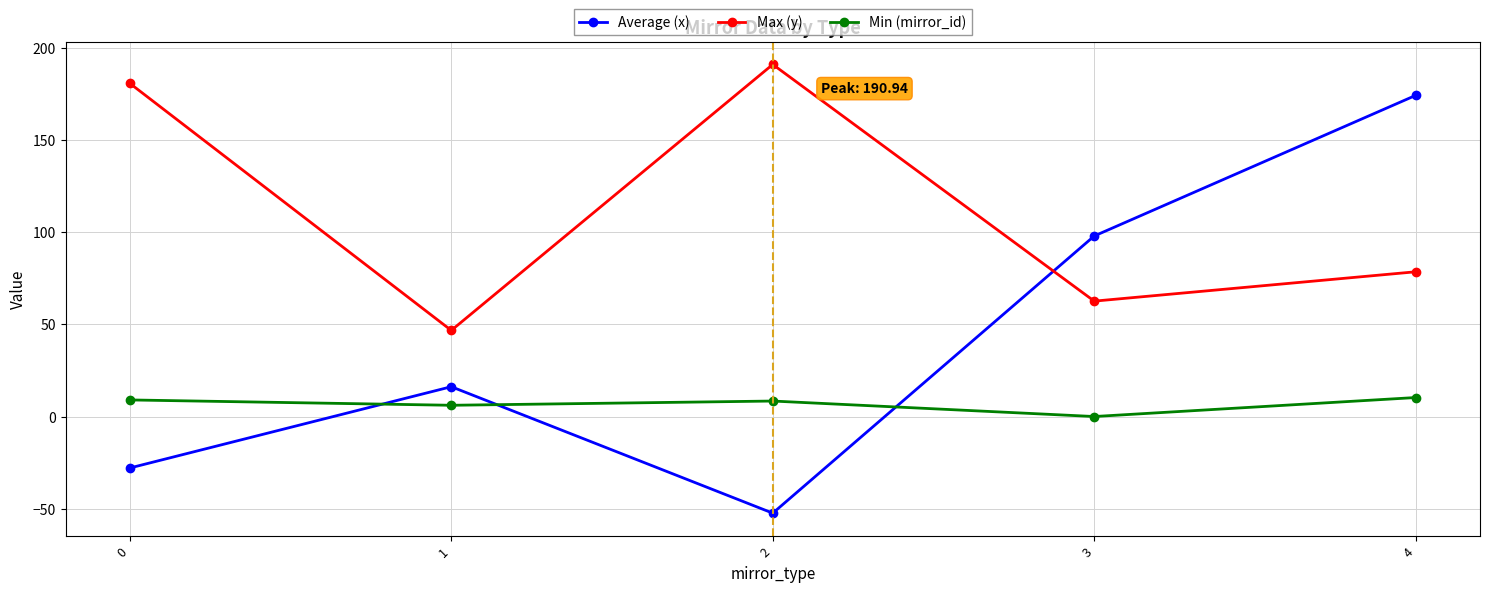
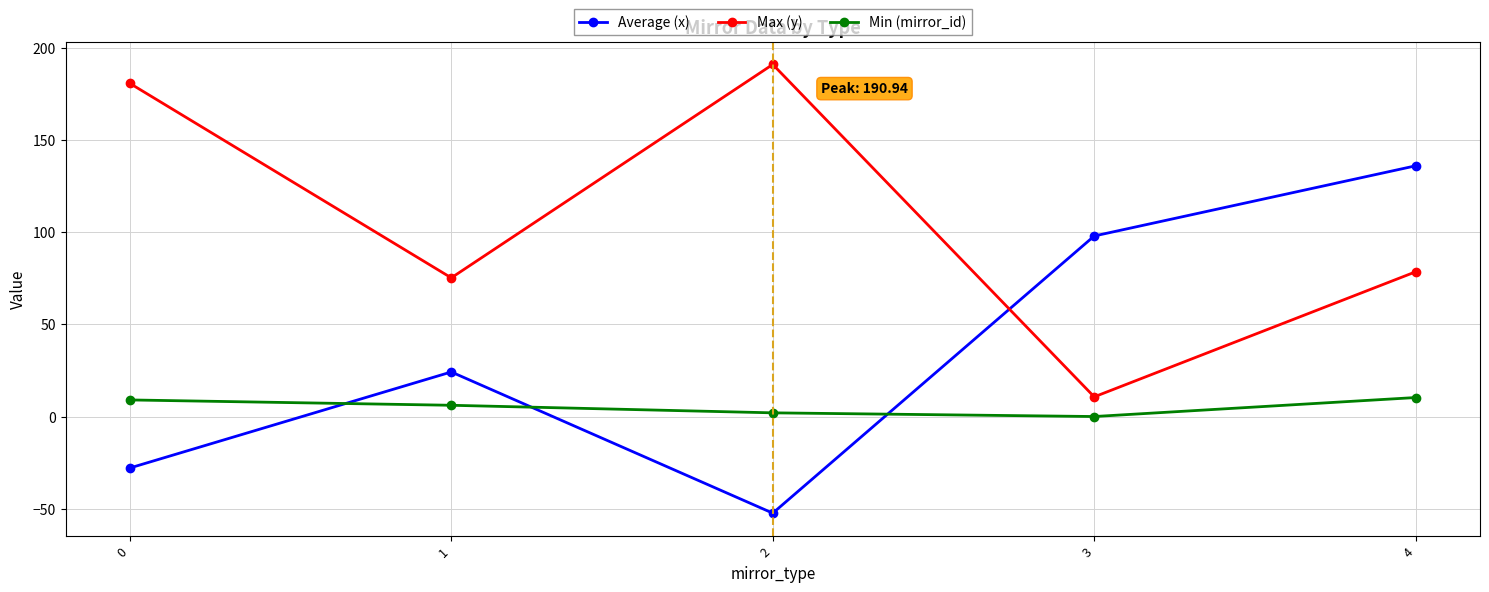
  {
    "Average (x)": {
      "0": -28,
-     "1": 16,
+     "1": 24,
      "2": -52,
      "3": 98,
-     "4": 174
+     "4": 136
    },
    "Max (y)": {
      "0": 181,
-     "1": 47,
+     "1": 75,
      "2": 191,
-     "3": 63,
+     "3": 11,
      "4": 79
    },
    "Min (mirror_id)": {
      "0": 9,
      "1": 6,
-     "2": 8,
+     "2": 2,
      "3": 0,
      "4": 10
    }
  }
